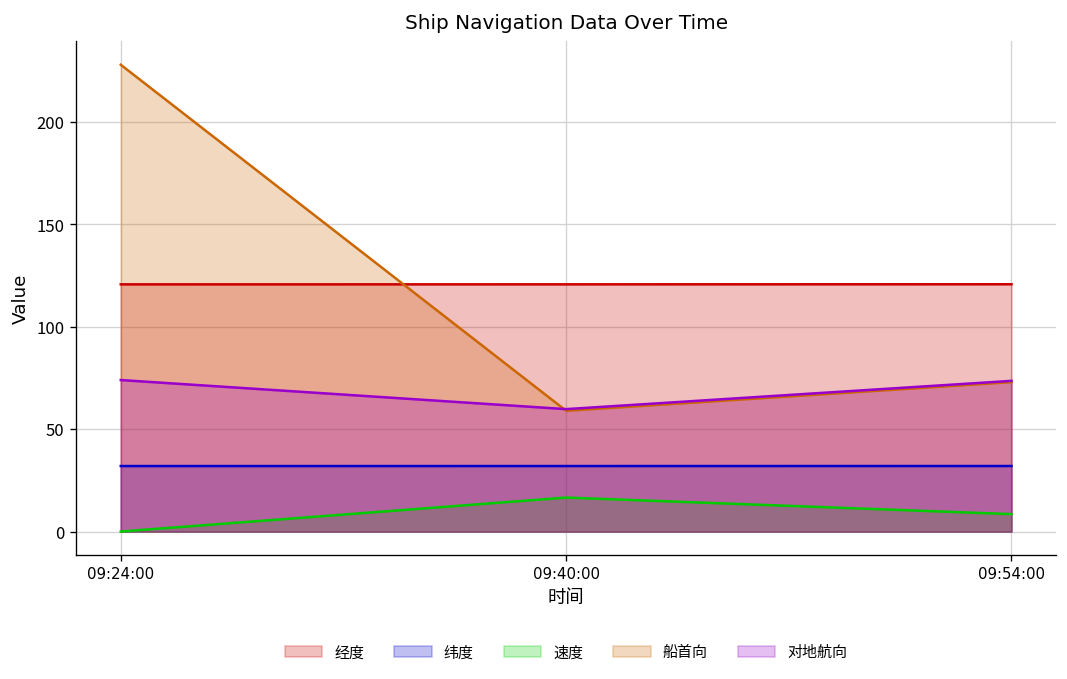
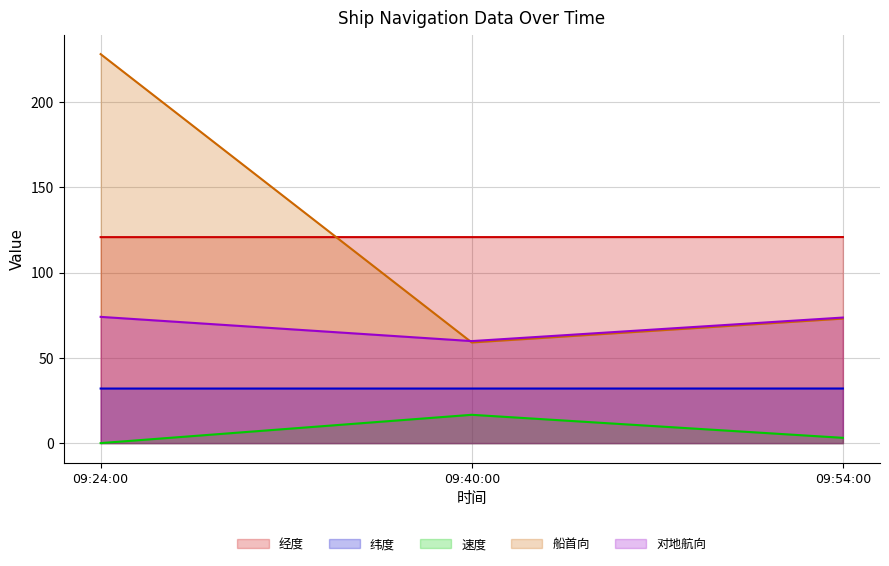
  {
    "速度": {
      "09:24:00": 0,
      "09:40:00": 17,
-     "09:54:00": 9
+     "09:54:00": 3
    }
  }
